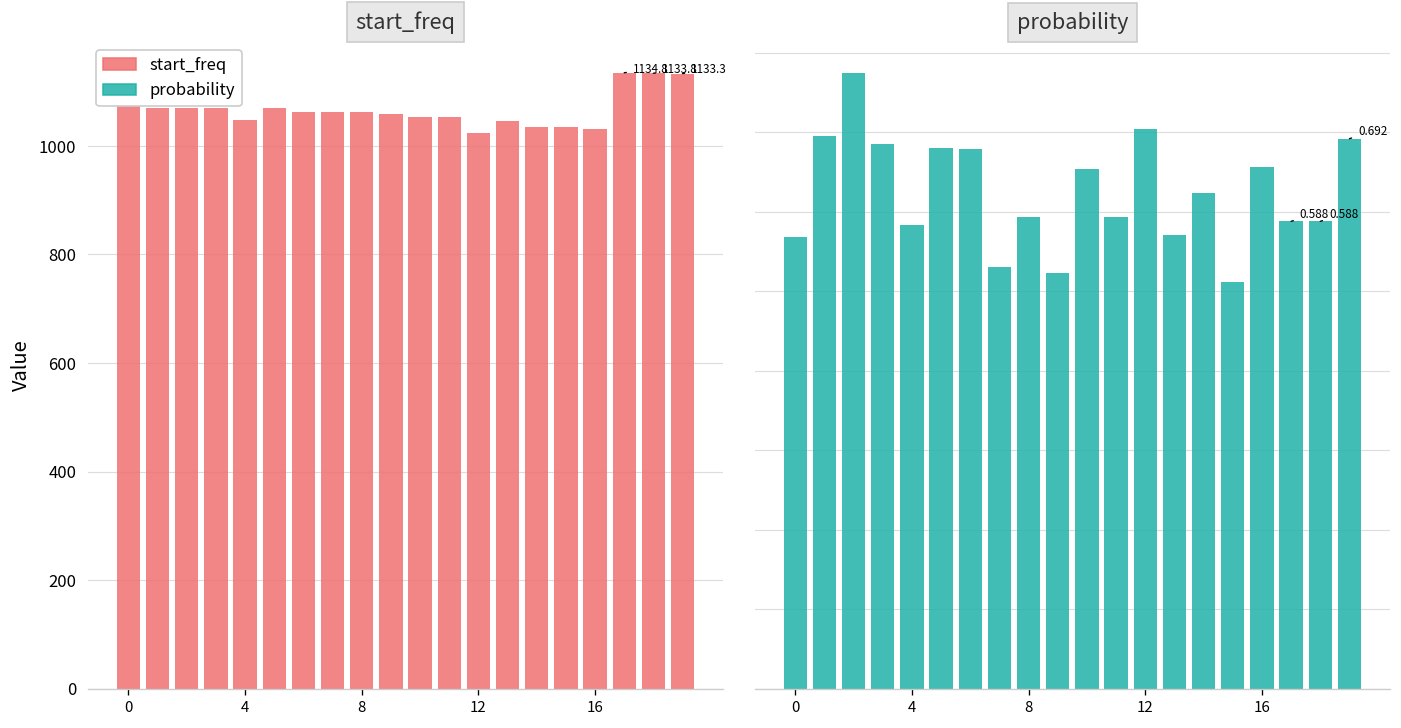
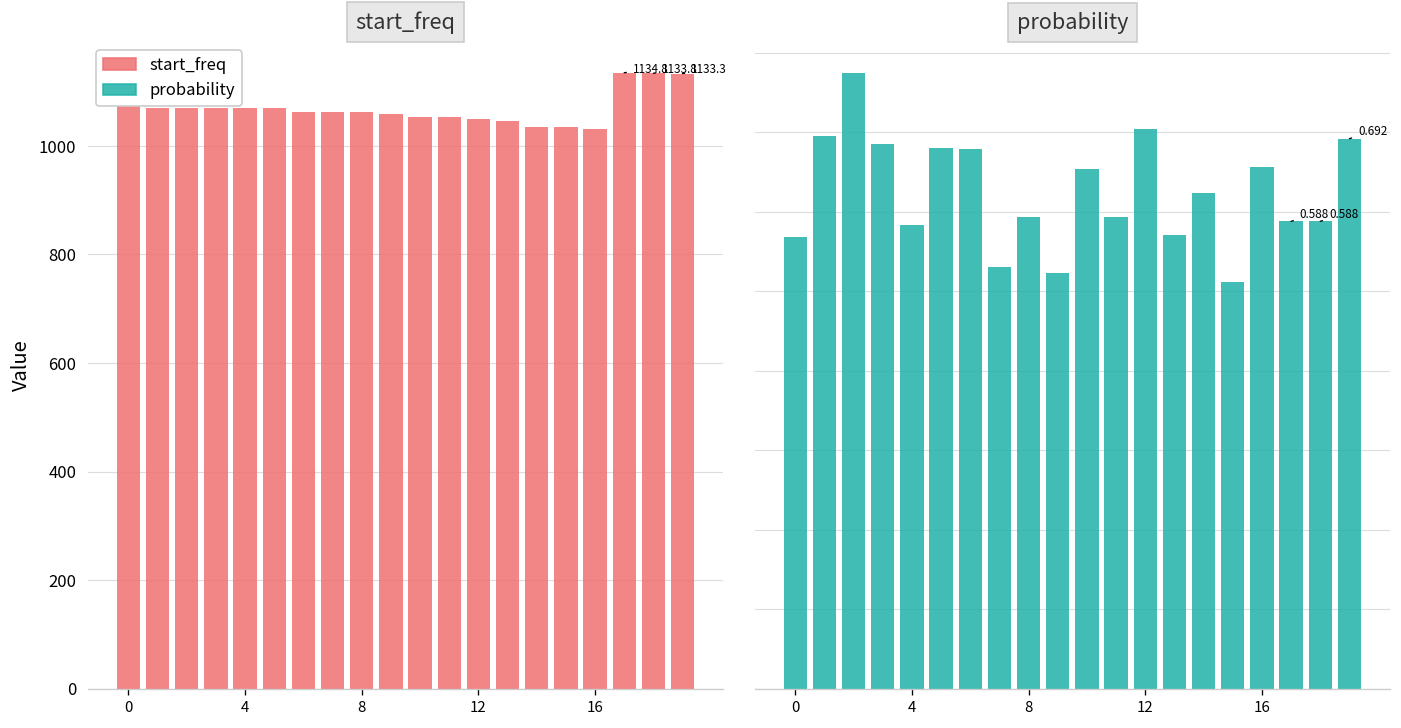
  {
    "start_freq": {
-     "4": 1050,
+     "4": 1070,
      "8": 1060,
-     "12": 1020,
+     "12": 1050,
      "16": 1030
    }
  }
